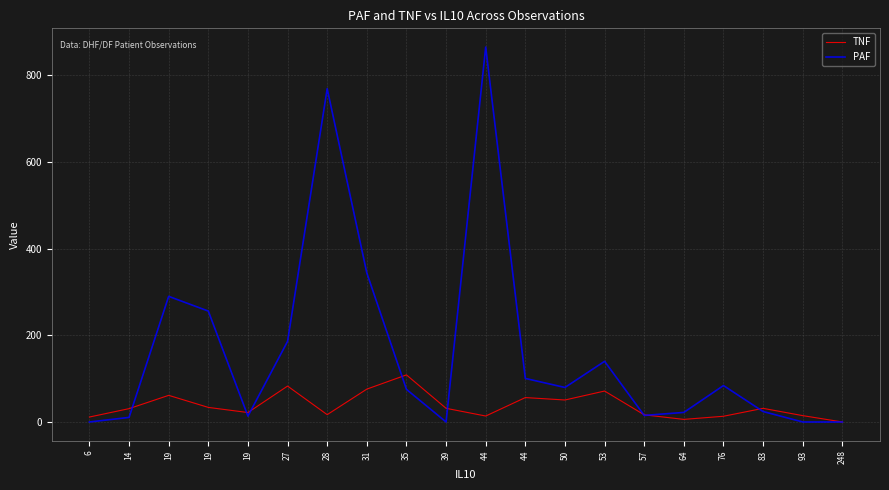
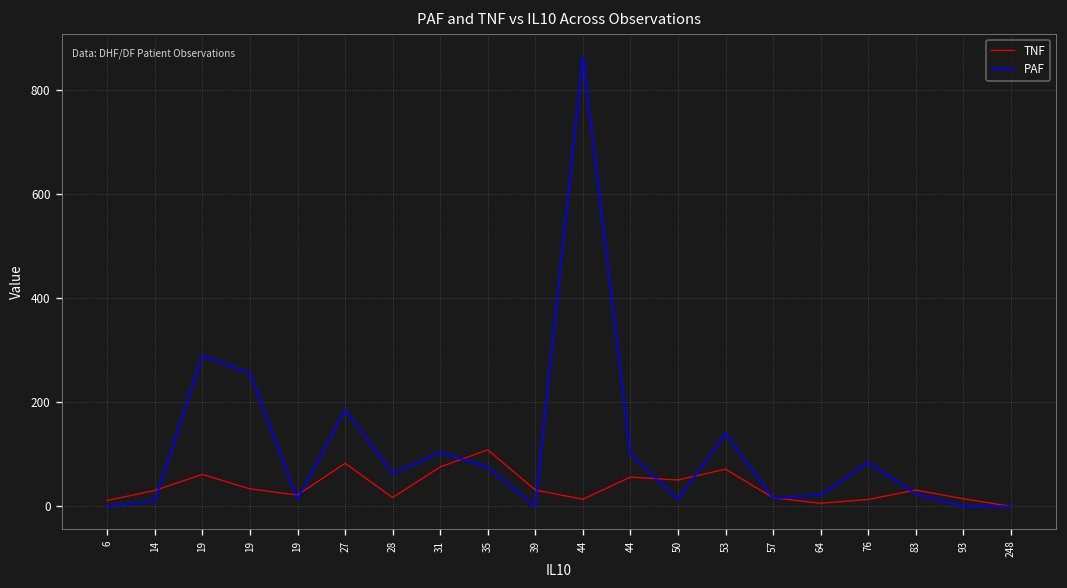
  {
    "TNF": {
      "6": 10,
      "14": 30,
      "27": 80,
      "28": 20,
      "31": 80,
      "35": 110,
      "39": 30,
      "50": 50,
      "53": 70,
      "64": 10,
      "76": 10,
      "83": 30,
      "93": 10
    },
    "PAF": {
      "6": 0,
      "14": 10,
      "27": 190,
-     "28": 770,
-     "31": 340,
+     "28": 60,
+     "31": 100,
      "35": 80,
      "39": 0,
-     "50": 80,
+     "50": 10,
      "53": 140,
      "64": 20,
      "76": 80,
      "83": 20,
      "93": 0
    }
  }
